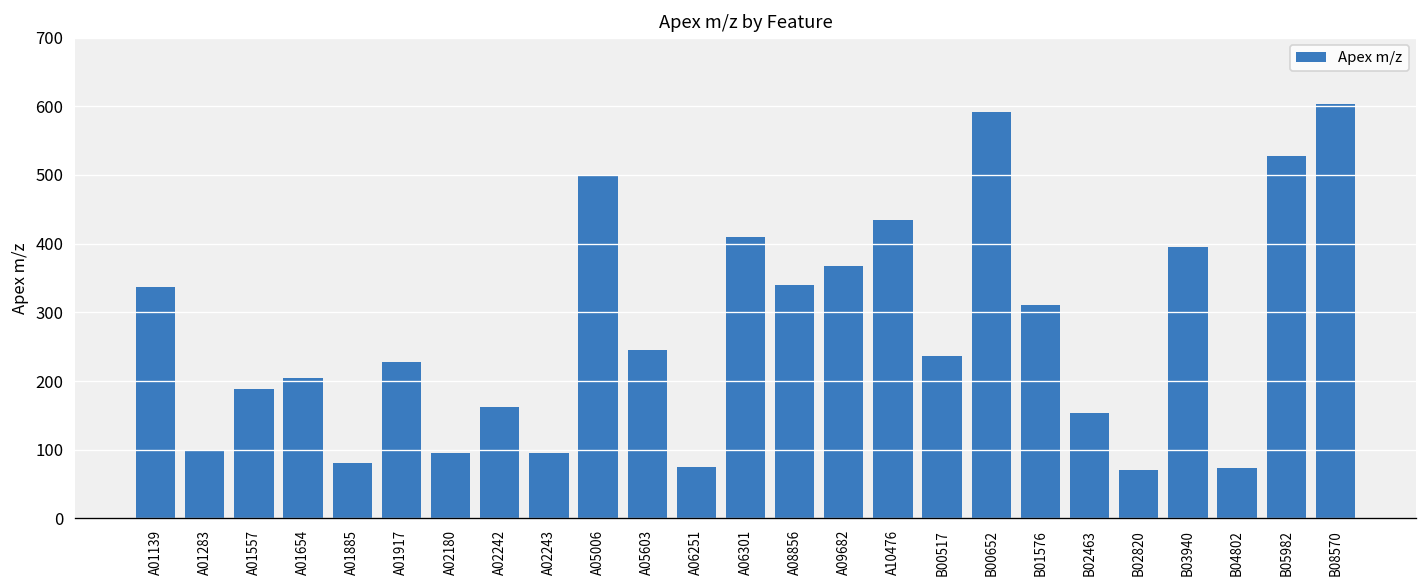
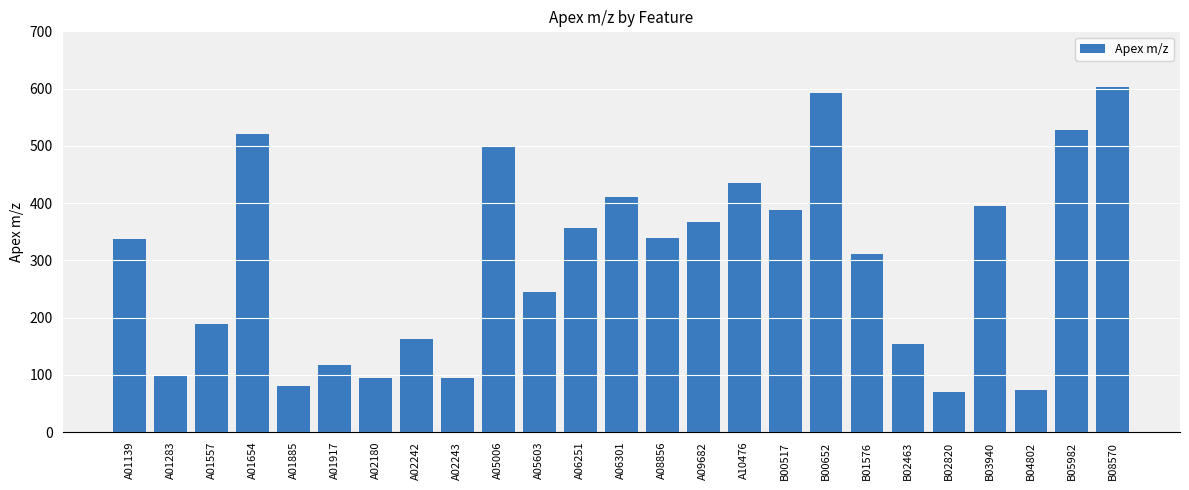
  {
    "A01139": 340,
    "A01283": 100,
    "A01557": 190,
-   "A01654": 210,
+   "A01654": 520,
    "A01885": 80,
-   "A01917": 230,
+   "A01917": 120,
    "A02180": 100,
    "A02242": 160,
    "A02243": 100,
    "A05006": 500,
    "A05603": 240,
-   "A06251": 80,
+   "A06251": 360,
    "A06301": 410,
    "A08856": 340,
    "A09682": 370,
    "A10476": 430,
-   "B00517": 240,
+   "B00517": 390,
    "B00652": 590,
    "B01576": 310,
    "B02463": 150,
    "B02820": 70,
    "B03940": 390,
    "B04802": 70,
    "B05982": 530,
    "B08570": 600
  }
